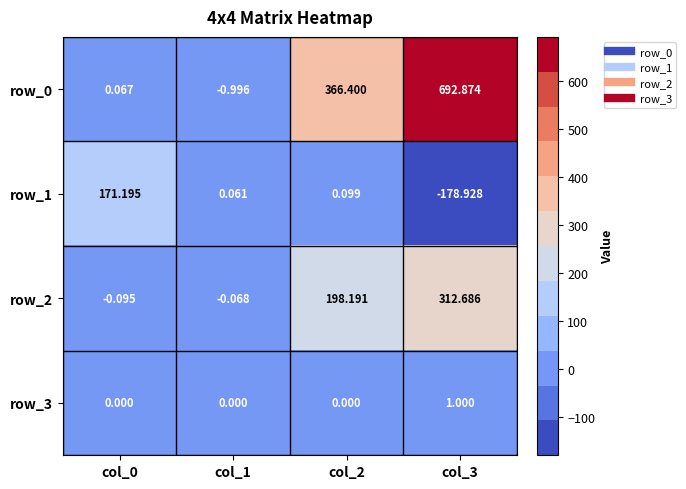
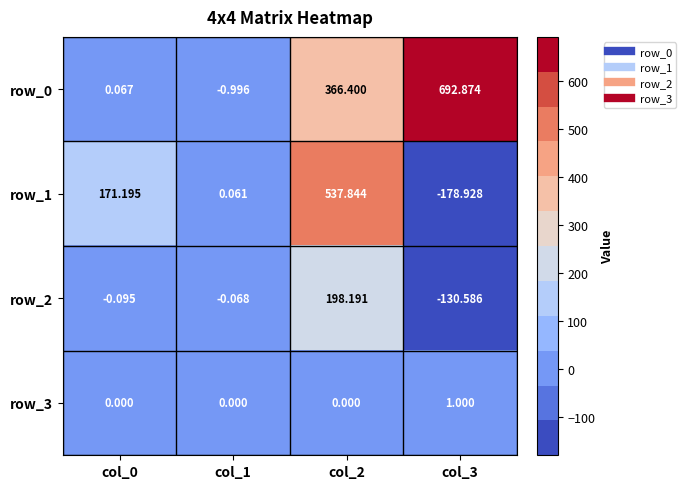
  {
    "row_0": {
      "col_0": 0.067,
      "col_1": -0.996,
      "col_2": 366.400,
      "col_3": 692.874
    },
    "row_1": {
      "col_0": 171.195,
      "col_1": 0.061,
-     "col_2": 0.099,
+     "col_2": 537.844,
      "col_3": -178.928
    },
    "row_2": {
      "col_0": -0.095,
      "col_1": -0.068,
      "col_2": 198.191,
-     "col_3": 312.686
+     "col_3": -130.586
    },
    "row_3": {
      "col_0": 0.000,
      "col_1": 0.000,
      "col_2": 0.000,
      "col_3": 1.000
    }
  }
